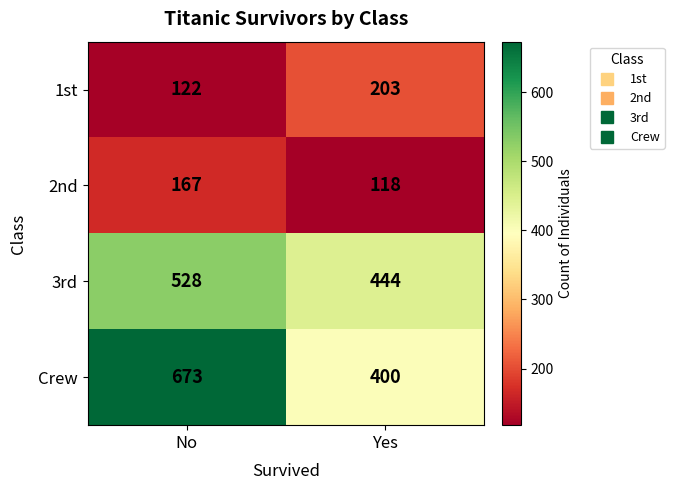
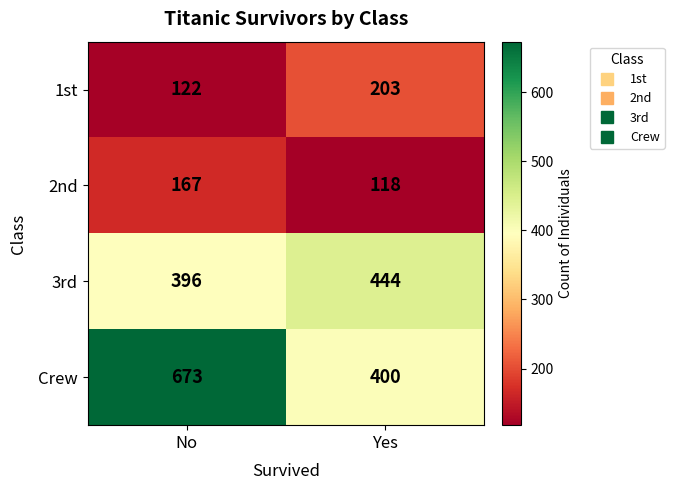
  {
    "1st": {
      "No": 122,
      "Yes": 203
    },
    "2nd": {
      "No": 167,
      "Yes": 118
    },
    "3rd": {
-     "No": 528,
+     "No": 396,
      "Yes": 444
    },
    "Crew": {
      "No": 673,
      "Yes": 400
    }
  }
